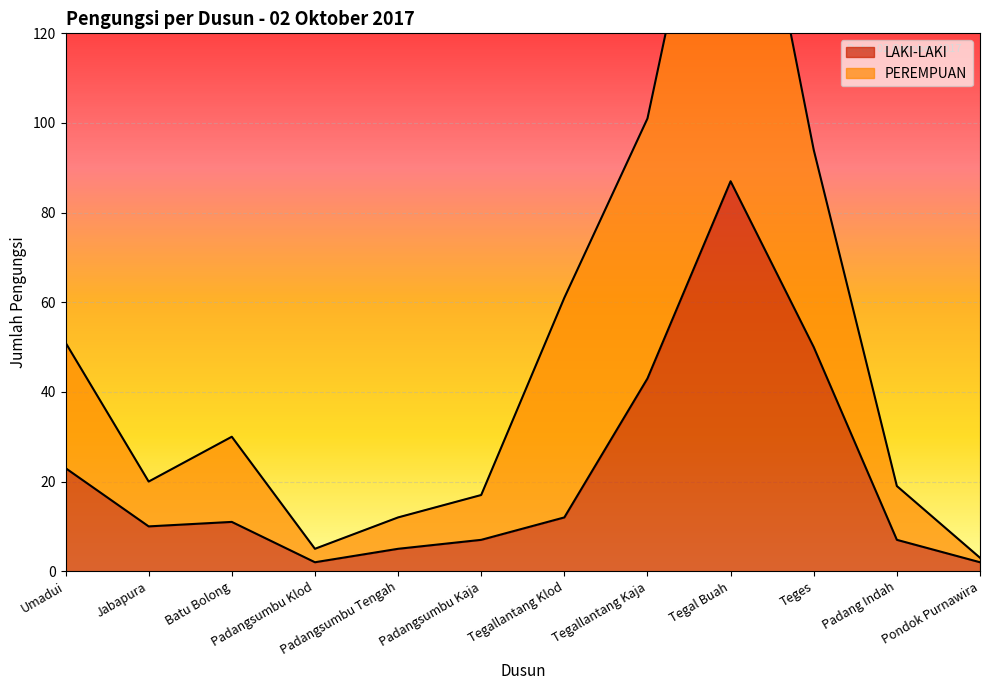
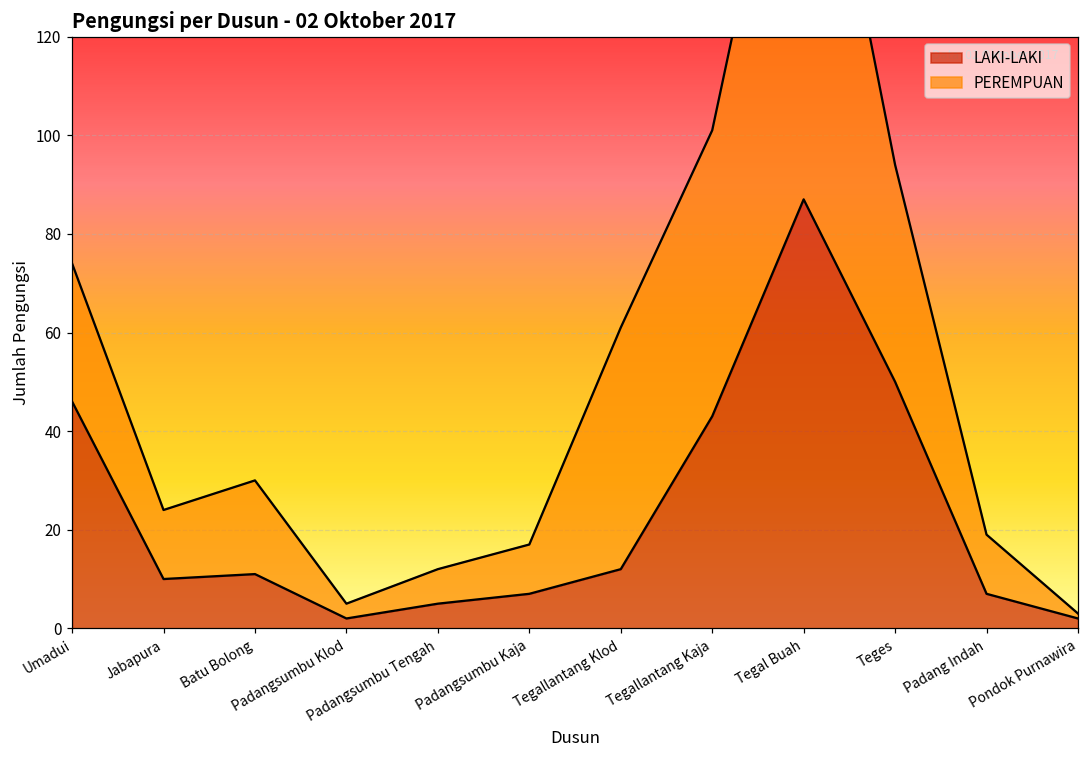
  {
    "LAKI-LAKI": {
-     "Umadui": 23,
+     "Umadui": 46,
      "Jabapura": 10,
      "Batu Bolong": 11,
      "Padangsumbu Klod": 2,
      "Padangsumbu Tengah": 5,
      "Padangsumbu Kaja": 7,
      "Tegallantang Klod": 12,
      "Tegallantang Kaja": 43,
      "Tegal Buah": 87,
      "Teges": 50,
      "Padang Indah": 7,
      "Pondok Purnawira": 2
    },
    "PEREMPUAN": {
      "Umadui": 28,
-     "Jabapura": 10,
+     "Jabapura": 14,
      "Batu Bolong": 19,
      "Padangsumbu Klod": 3,
      "Padangsumbu Tengah": 7,
      "Padangsumbu Kaja": 10,
      "Tegallantang Klod": 49,
      "Tegallantang Kaja": 58,
      "Teges": 44,
      "Padang Indah": 12,
      "Pondok Purnawira": 1
    }
  }
